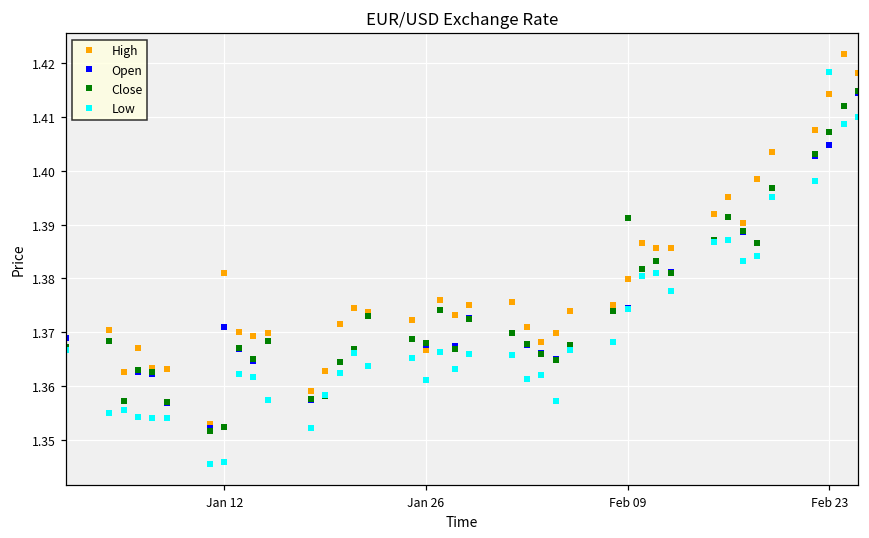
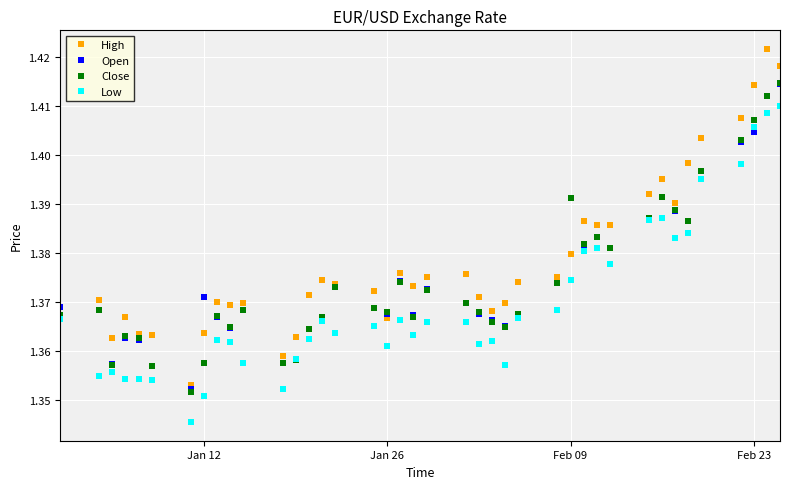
  {
    "High": {
-     "Jan 12": 1.381,
+     "Jan 12": 1.364,
      "Jan 26": 1.367,
      "Feb 09": 1.380,
      "Feb 23": 1.414
    },
    "Open": {
      "Jan 12": 1.371,
      "Feb 23": 1.405
    },
    "Close": {
-     "Jan 12": 1.352,
+     "Jan 12": 1.358,
      "Feb 09": 1.391,
      "Feb 23": 1.407
    },
    "Low": {
-     "Jan 12": 1.346,
+     "Jan 12": 1.351,
      "Jan 26": 1.361,
-     "Feb 23": 1.418
+     "Feb 23": 1.406
    }
  }
